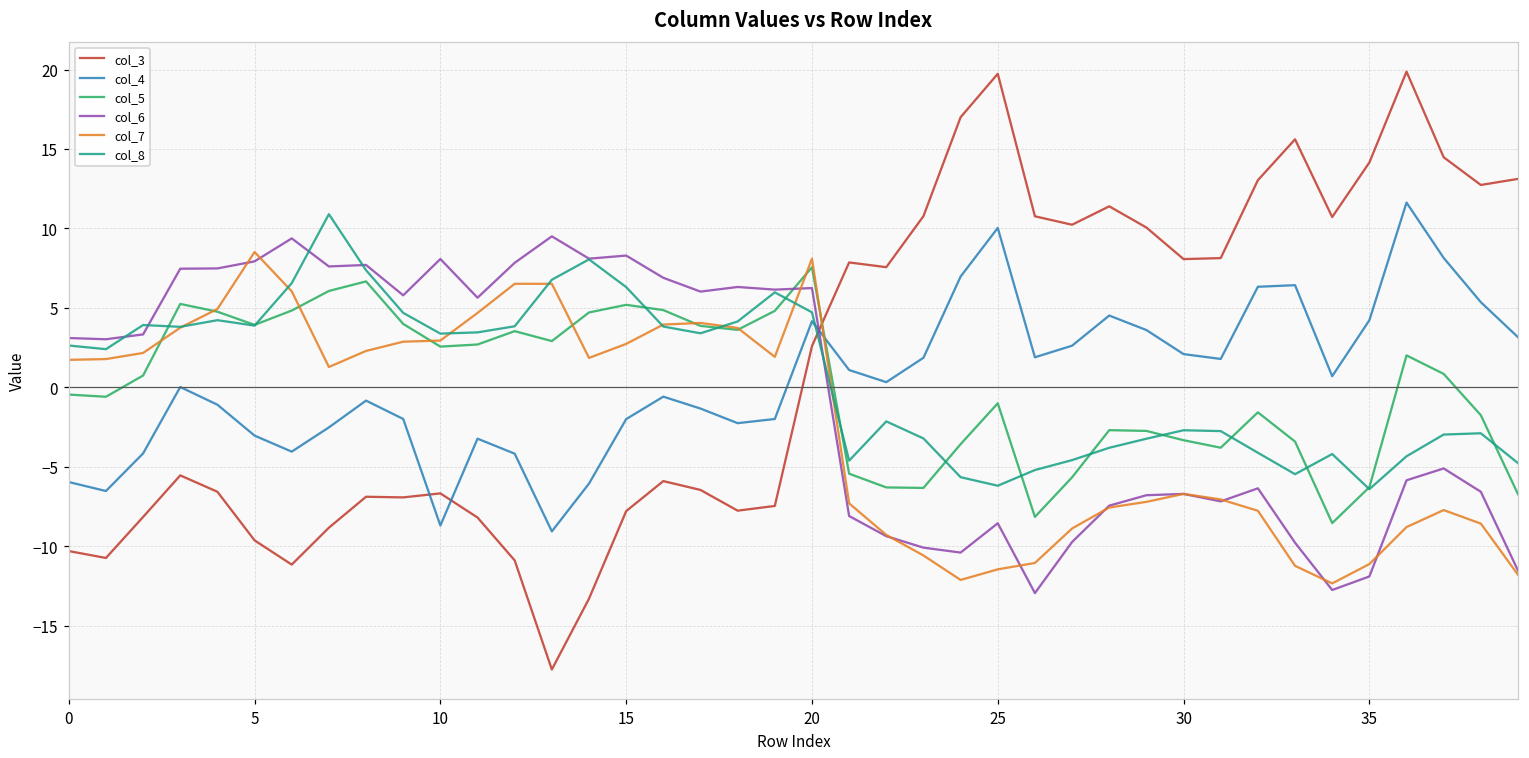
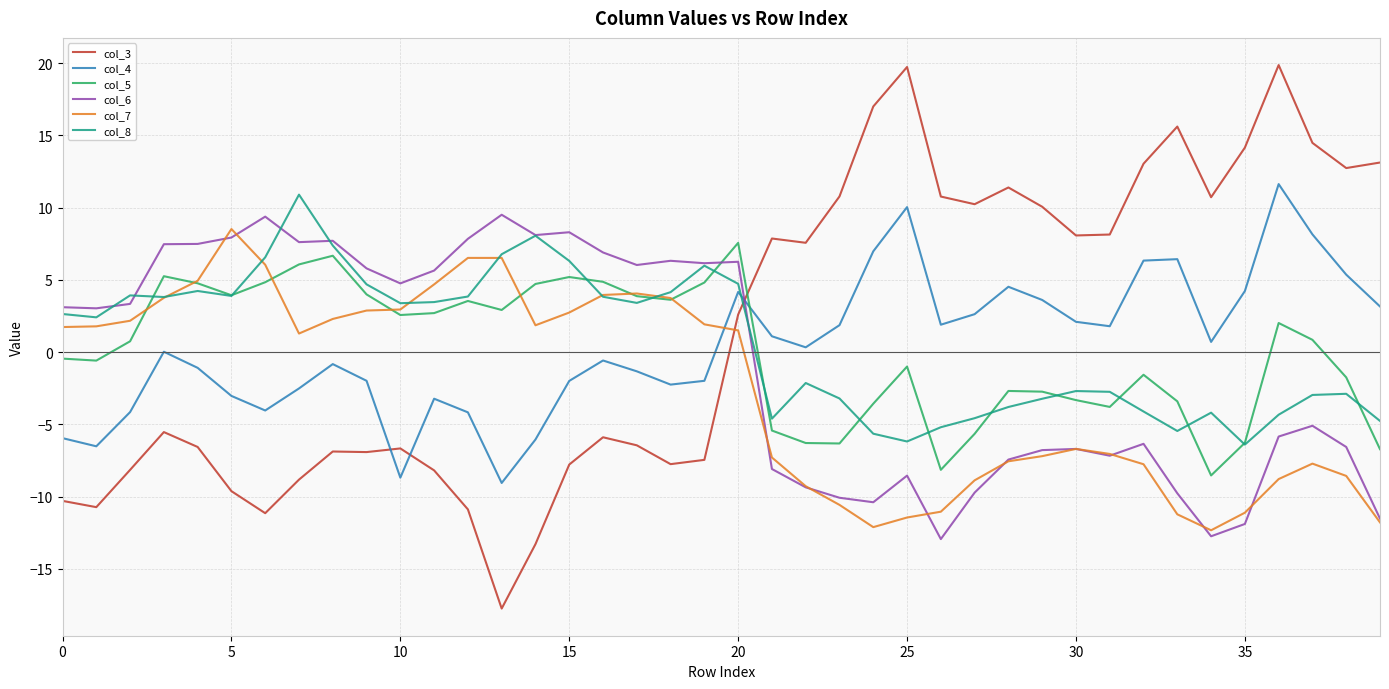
  {
    "col_3": {
      "0": -10.3,
      "5": -9.6,
      "10": -6.7,
      "15": -7.8,
      "20": 2.6,
      "25": 19.7,
      "30": 8.1,
      "35": 14.1
    },
    "col_4": {
      "0": -6.0,
      "5": -3.0,
      "10": -8.7,
      "15": -2.0,
      "20": 4.2,
      "25": 10.0,
      "30": 2.1,
      "35": 4.2
    },
    "col_6": {
      "0": 3.1,
      "5": 7.9,
-     "10": 8.1,
+     "10": 4.8,
      "15": 8.3,
      "20": 6.2,
      "25": -8.6,
      "35": -11.9
    },
    "col_7": {
      "0": 1.7,
      "5": 8.5,
      "10": 2.9,
      "15": 2.7,
-     "20": 8.1,
+     "20": 1.5,
      "25": -11.5,
      "35": -11.1
    }
  }
